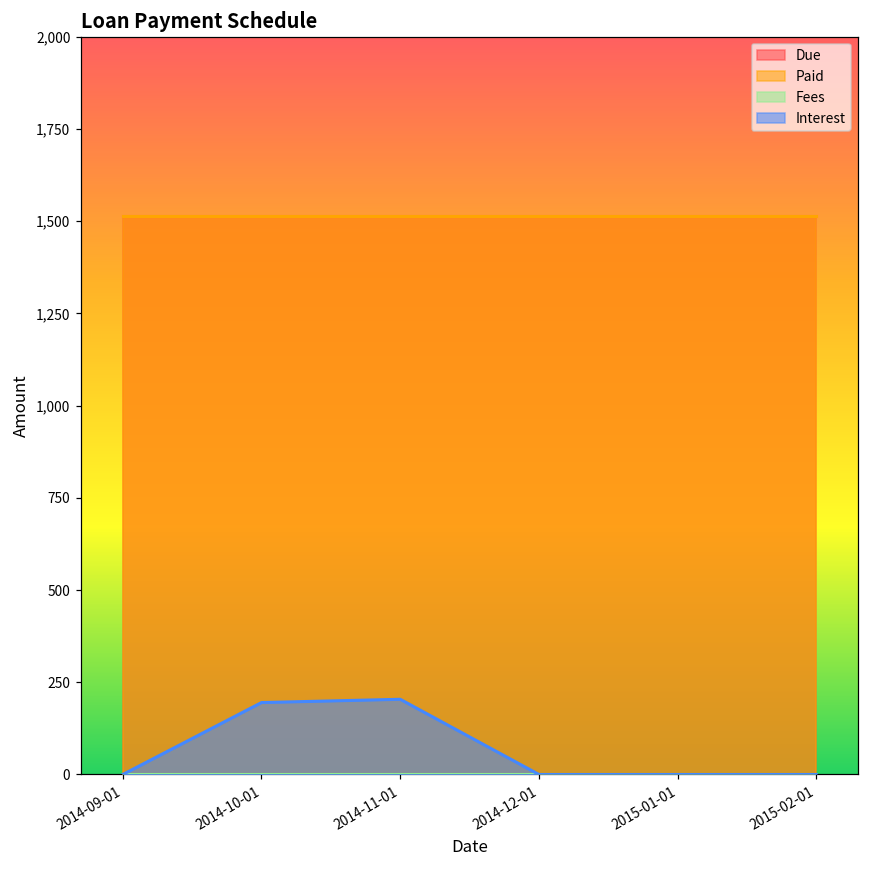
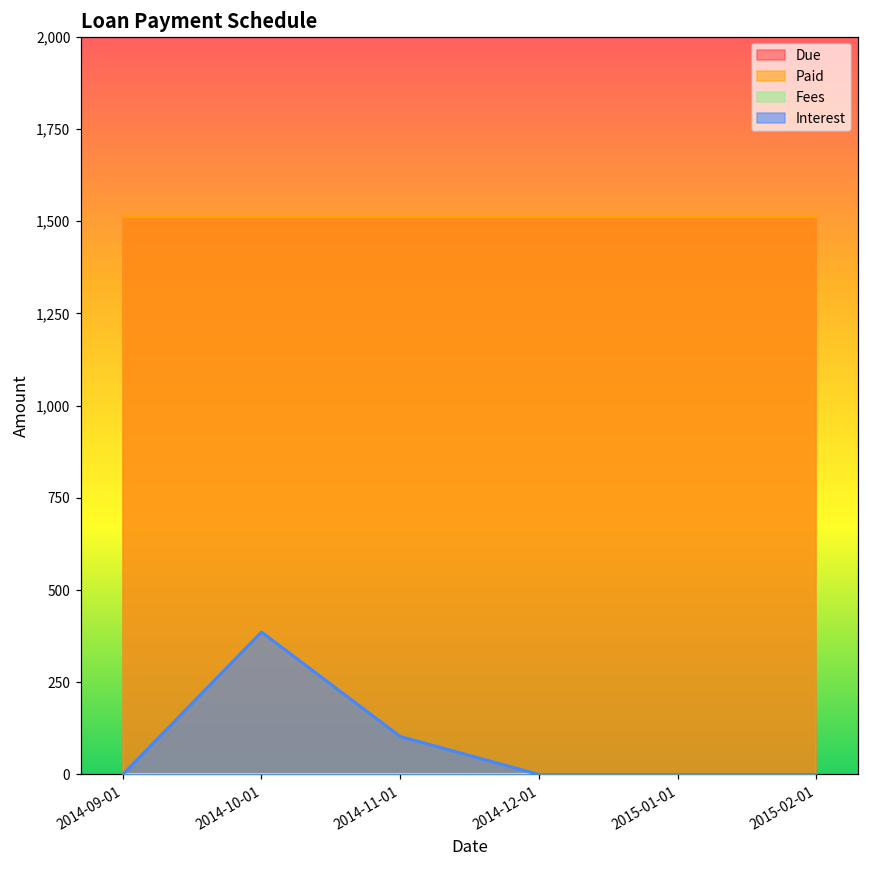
  {
    "Paid": {
      "2014-09-01": "1,520",
      "2014-10-01": "1,520",
      "2014-11-01": "1,520",
      "2014-12-01": "1,520",
      "2015-01-01": "1,520",
      "2015-02-01": "1,520"
    },
    "Fees": {
      "2014-10-01": "0",
      "2014-11-01": "0"
    },
    "Interest": {
-     "2014-10-01": "190",
-     "2014-11-01": "200"
+     "2014-10-01": "390",
+     "2014-11-01": "100"
    }
  }
